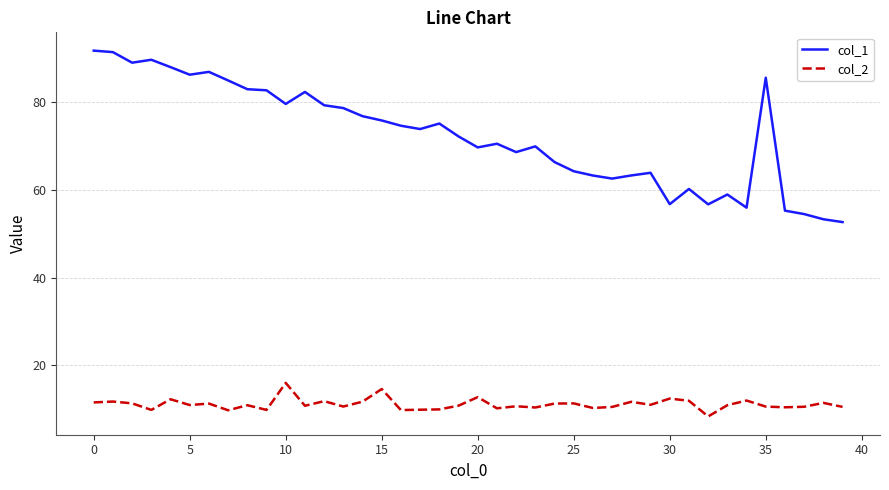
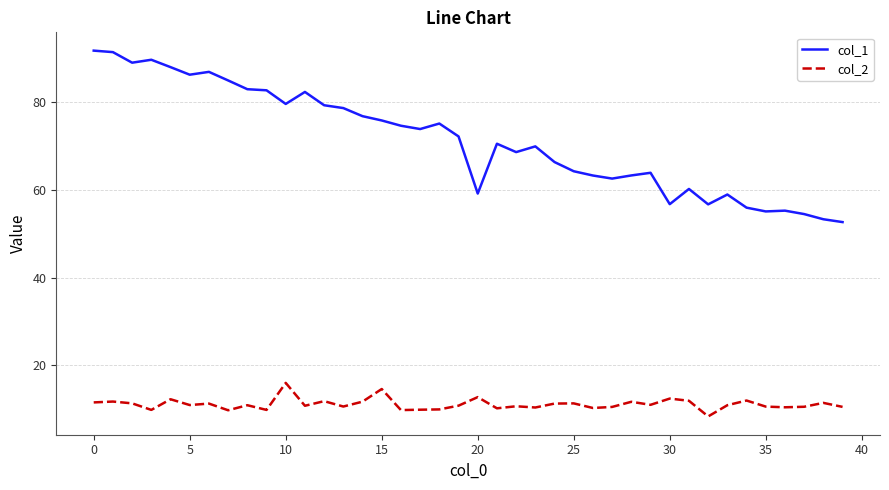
  {
    "col_1": {
      "0": 92,
      "5": 86,
      "10": 80,
      "15": 76,
-     "20": 70,
+     "20": 59,
      "25": 64,
      "30": 57,
-     "35": 86
+     "35": 55
    },
    "col_2": {
      "0": 12,
      "5": 11,
      "10": 16,
      "15": 15,
      "20": 13,
      "25": 11,
      "30": 12,
      "35": 11
    }
  }
